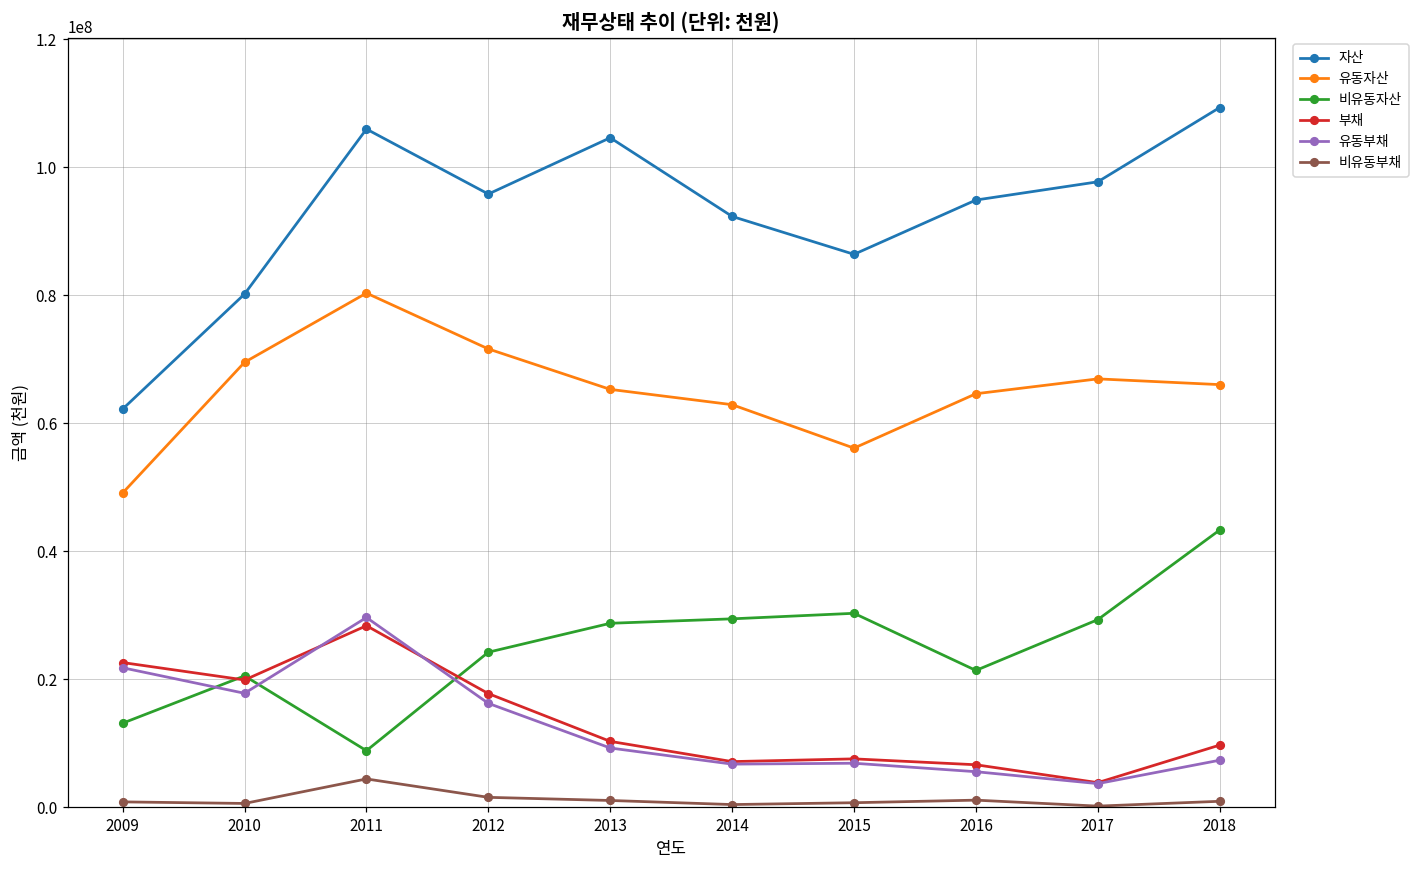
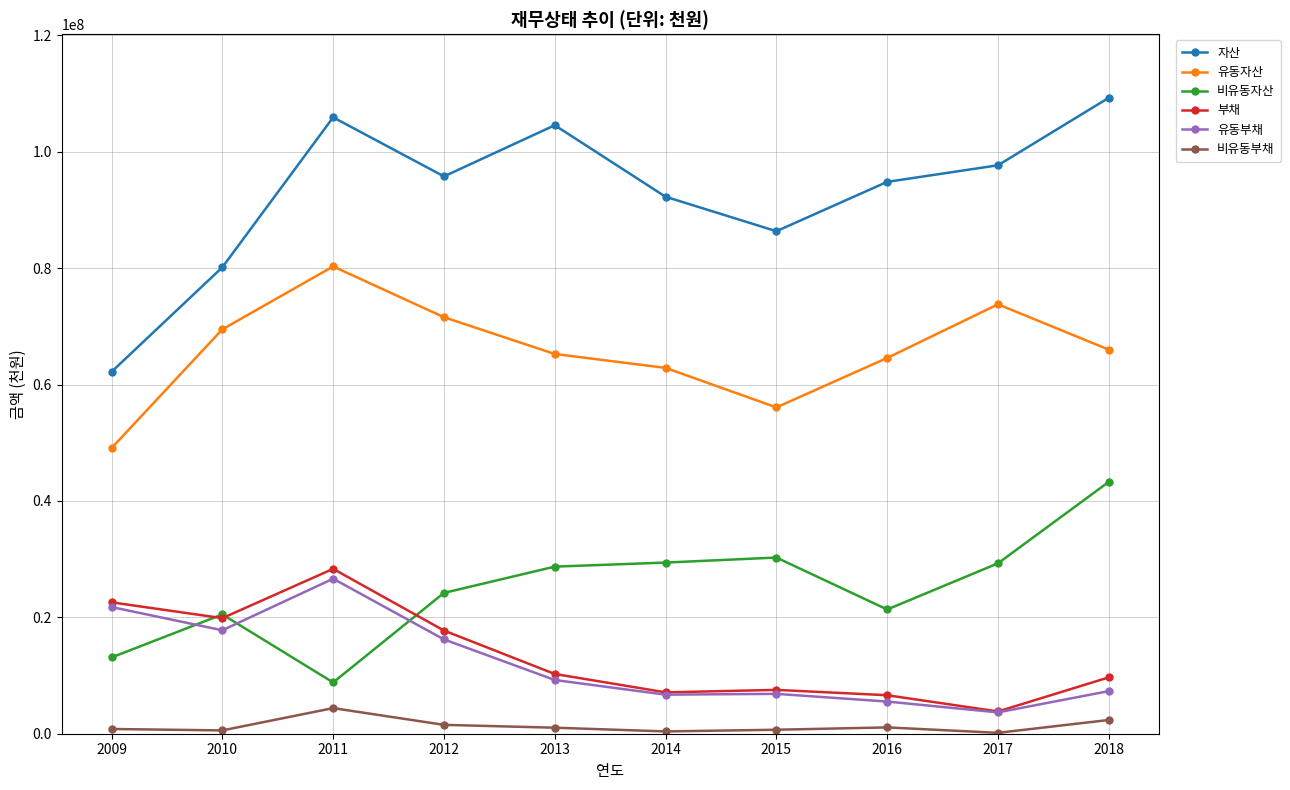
  {
    "자산": {
      "2009": 62000000,
      "2010": 80000000,
      "2011": 106000000,
      "2012": 96000000,
      "2013": 105000000,
      "2014": 92000000,
      "2015": 86000000,
      "2016": 95000000,
      "2017": 98000000,
      "2018": 109000000
    },
    "유동자산": {
      "2009": 49000000,
      "2010": 69000000,
      "2011": 80000000,
      "2012": 72000000,
      "2013": 65000000,
      "2014": 63000000,
      "2015": 56000000,
      "2016": 65000000,
-     "2017": 67000000,
+     "2017": 74000000,
      "2018": 66000000
    },
    "비유동자산": {
      "2009": 13000000,
      "2010": 20000000,
      "2011": 9000000,
      "2012": 24000000,
      "2013": 29000000,
      "2014": 29000000,
      "2015": 30000000,
      "2016": 21000000,
      "2017": 29000000,
      "2018": 43000000
    },
    "부채": {
      "2009": 23000000,
      "2010": 20000000,
      "2011": 28000000,
      "2012": 18000000,
      "2013": 10000000,
      "2015": 8000000,
      "2016": 7000000,
      "2018": 10000000
    },
    "유동부채": {
      "2009": 22000000,
      "2010": 18000000,
-     "2011": 30000000,
+     "2011": 27000000,
      "2012": 16000000,
      "2013": 9000000,
      "2015": 7000000,
      "2016": 6000000,
      "2018": 7000000
    },
    "비유동부채": {
      "2009": 1000000,
      "2010": 1000000,
      "2011": 4000000,
      "2012": 2000000,
      "2013": 1000000,
      "2014": 0,
      "2015": 1000000,
      "2016": 1000000,
      "2017": 0,
-     "2018": 1000000
+     "2018": 2000000
    }
  }
